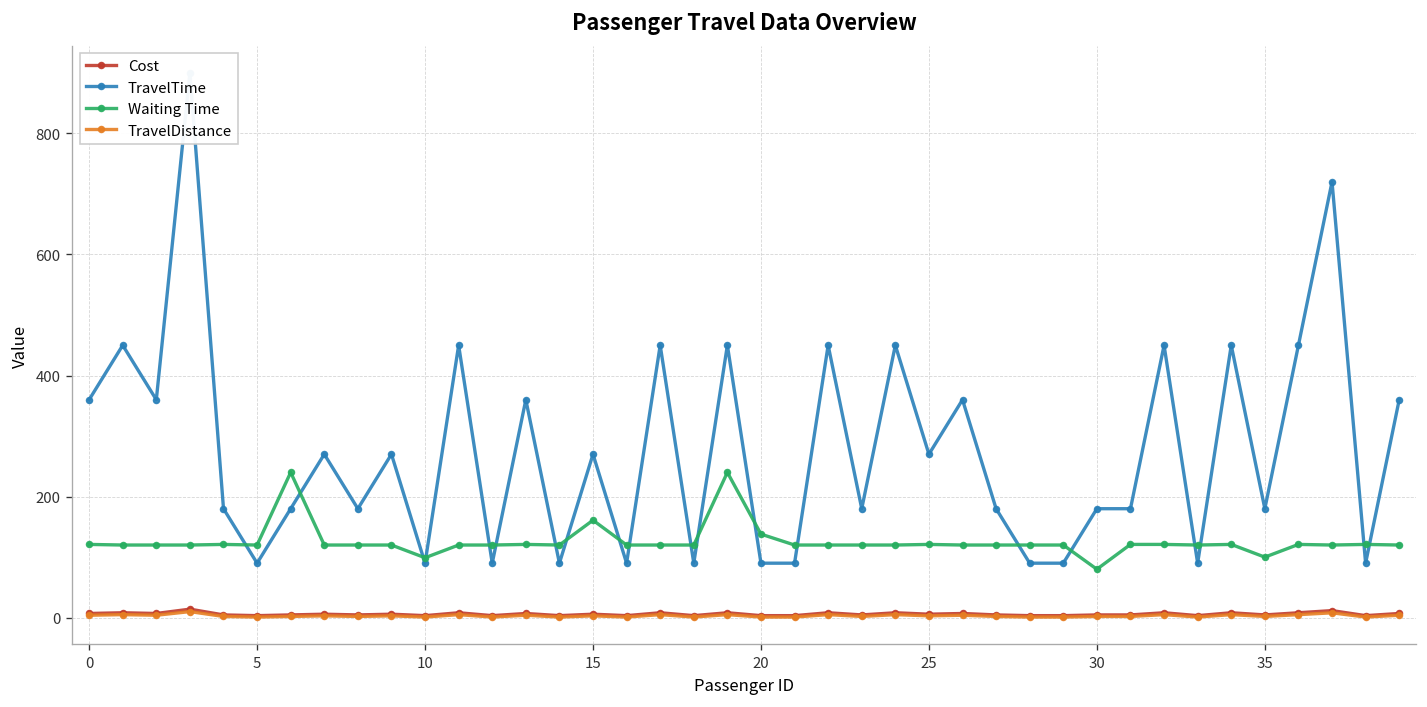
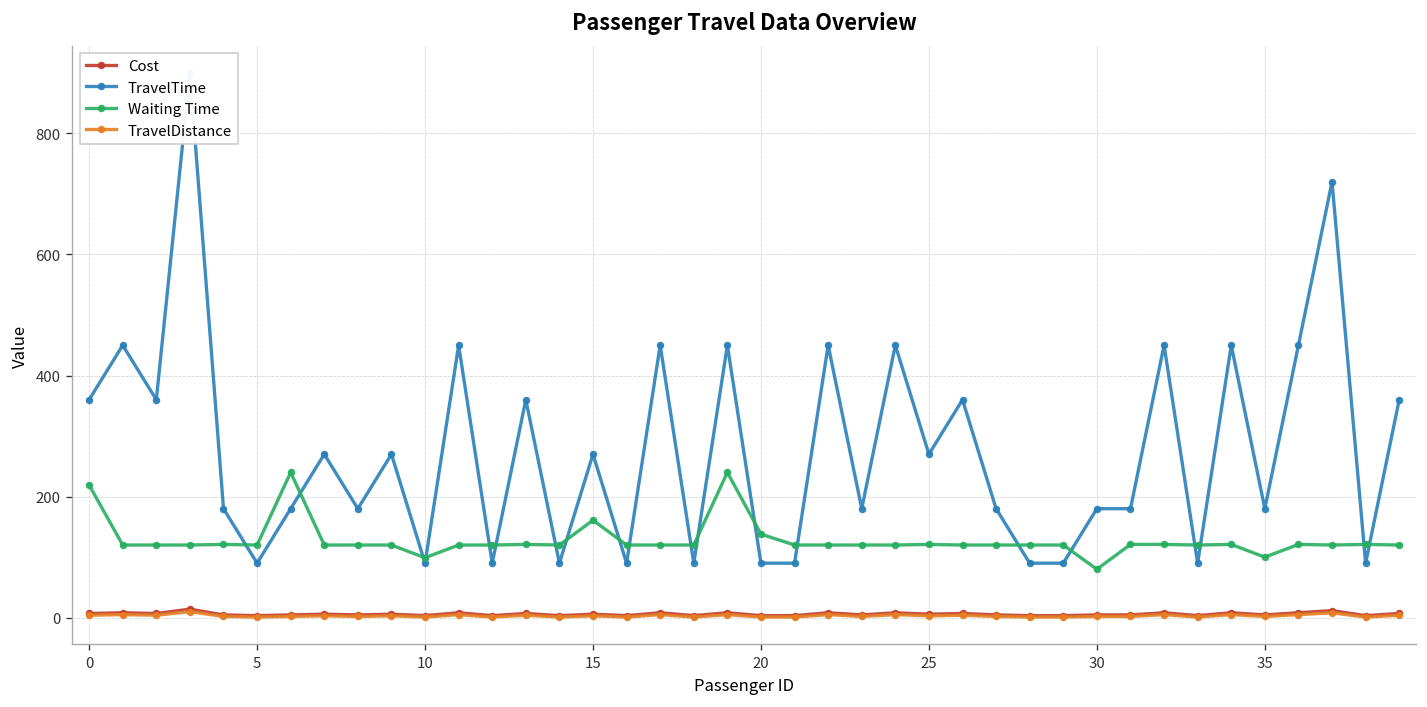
  {
    "TravelTime": {
      "0": 360,
      "5": 90,
      "10": 90,
      "15": 270,
      "20": 90,
      "25": 270,
      "30": 180,
      "35": 180
    },
    "Waiting Time": {
-     "0": 120,
+     "0": 220,
      "5": 120,
      "10": 100,
      "15": 160,
      "20": 140,
      "25": 120,
      "30": 80,
      "35": 100
    }
  }
